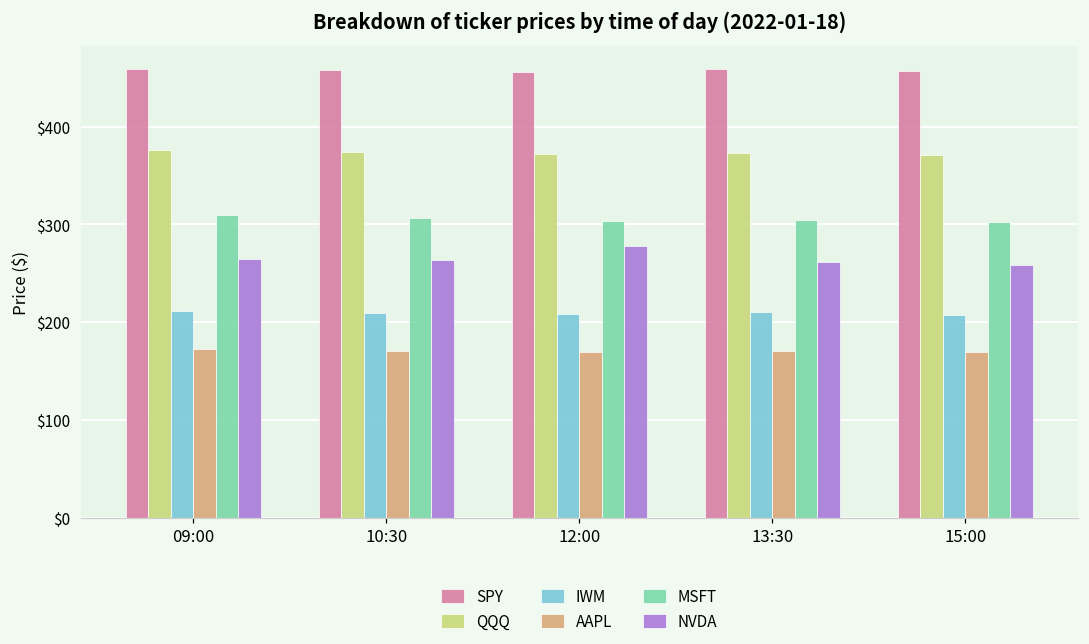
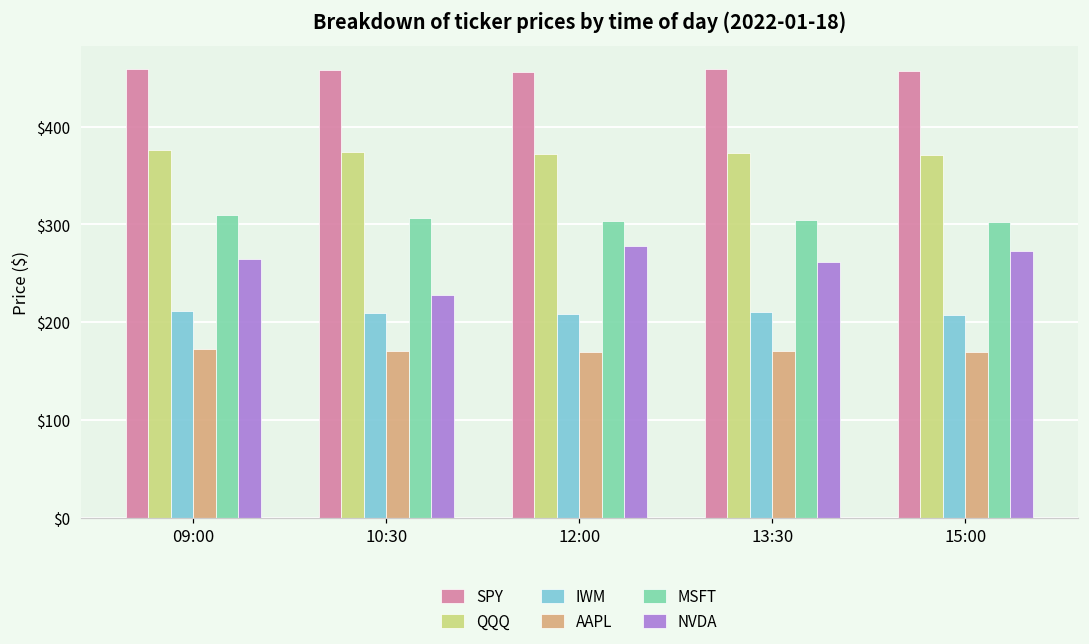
  {
    "NVDA": {
      "09:00": "$270",
-     "10:30": "$260",
+     "10:30": "$230",
      "12:00": "$280",
      "13:30": "$260",
-     "15:00": "$260"
+     "15:00": "$270"
    }
  }
